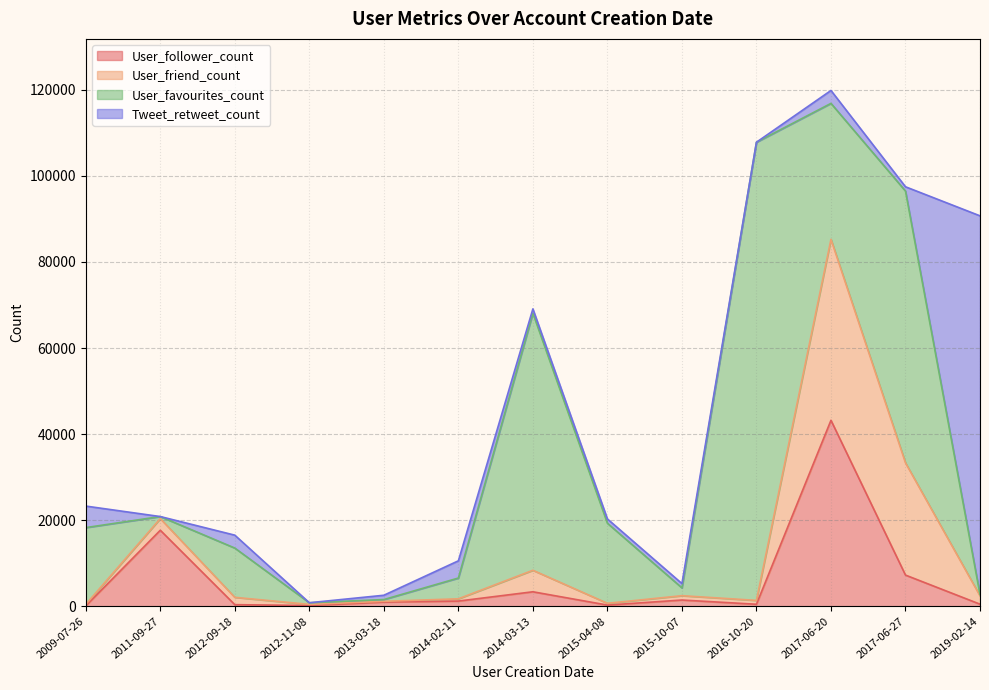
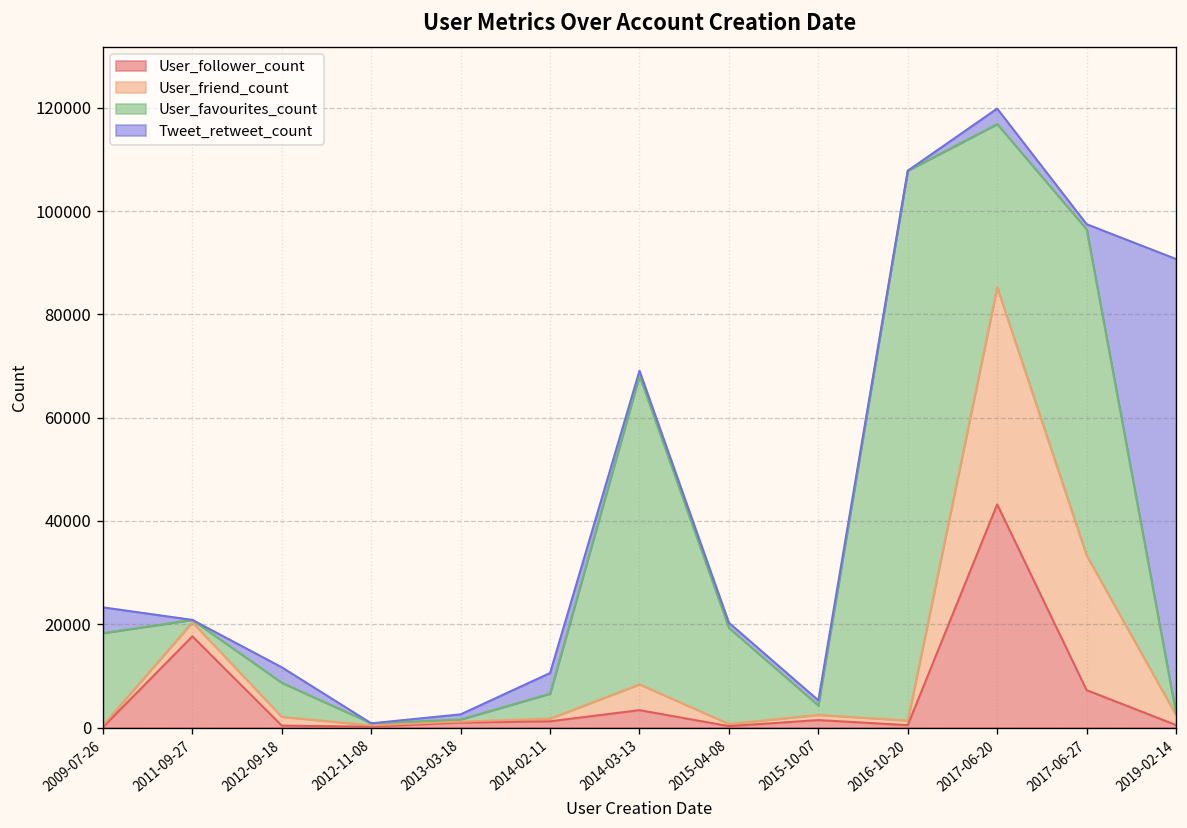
  {
    "User_follower_count": {
      "2011-09-27": 18000,
      "2012-09-18": 0,
      "2014-03-13": 3000,
      "2015-10-07": 1000,
      "2016-10-20": 0,
      "2017-06-20": 43000,
      "2017-06-27": 7000,
      "2019-02-14": 0
    },
    "User_friend_count": {
      "2012-09-18": 2000,
      "2014-03-13": 5000,
      "2015-10-07": 1000,
      "2016-10-20": 1000,
      "2017-06-20": 42000,
      "2017-06-27": 26000
    },
    "User_favourites_count": {
      "2009-07-26": 18000,
-     "2012-09-18": 11000,
+     "2012-09-18": 7000,
      "2014-02-11": 5000,
      "2014-03-13": 60000,
      "2015-04-08": 19000,
      "2015-10-07": 2000,
      "2017-06-20": 32000,
      "2017-06-27": 63000
    },
    "Tweet_retweet_count": {
      "2009-07-26": 5000,
      "2012-09-18": 3000,
      "2013-03-18": 1000,
      "2014-02-11": 4000,
      "2014-03-13": 1000,
      "2015-04-08": 1000,
      "2015-10-07": 1000,
      "2017-06-20": 3000,
      "2017-06-27": 1000,
      "2019-02-14": 88000
    }
  }
